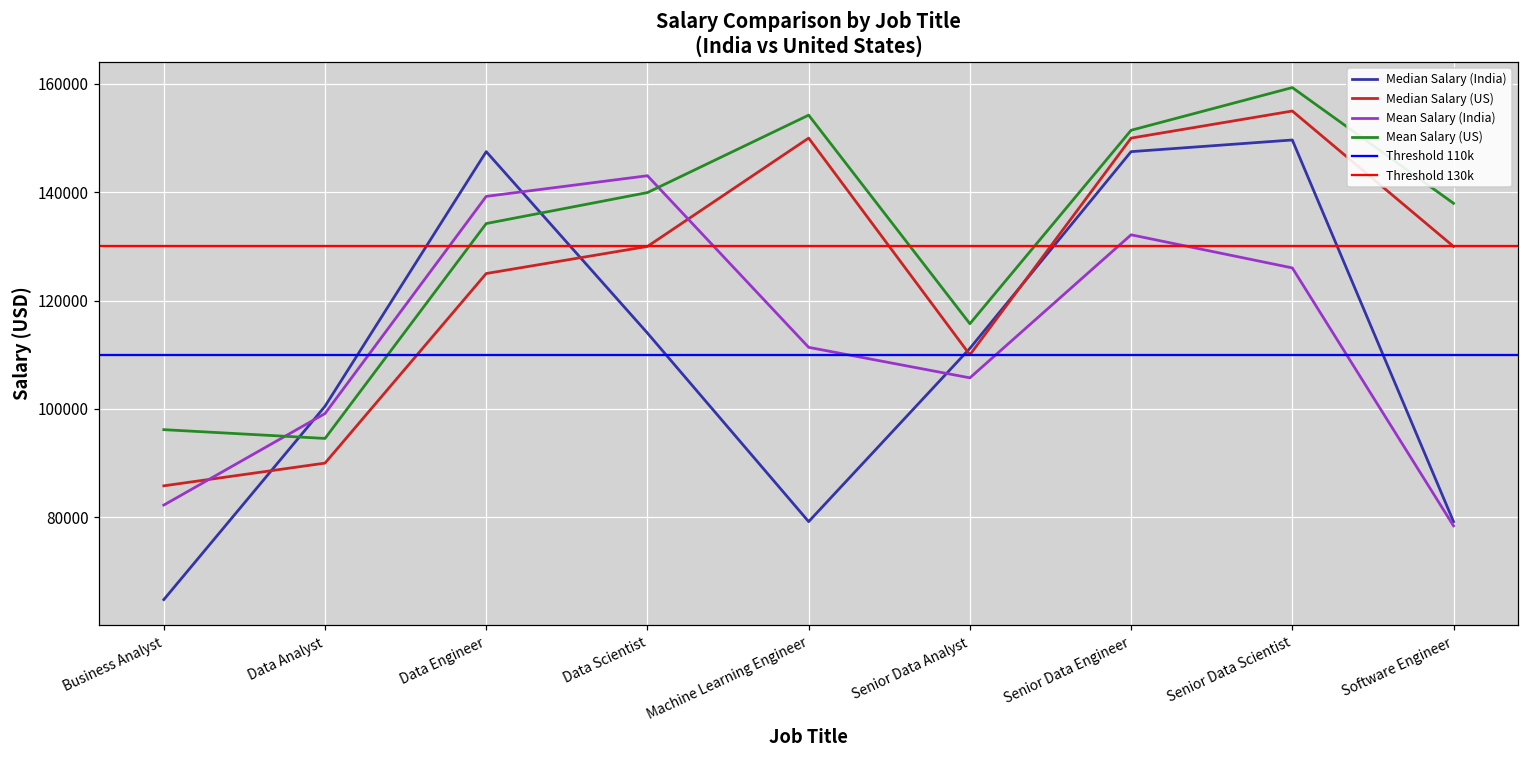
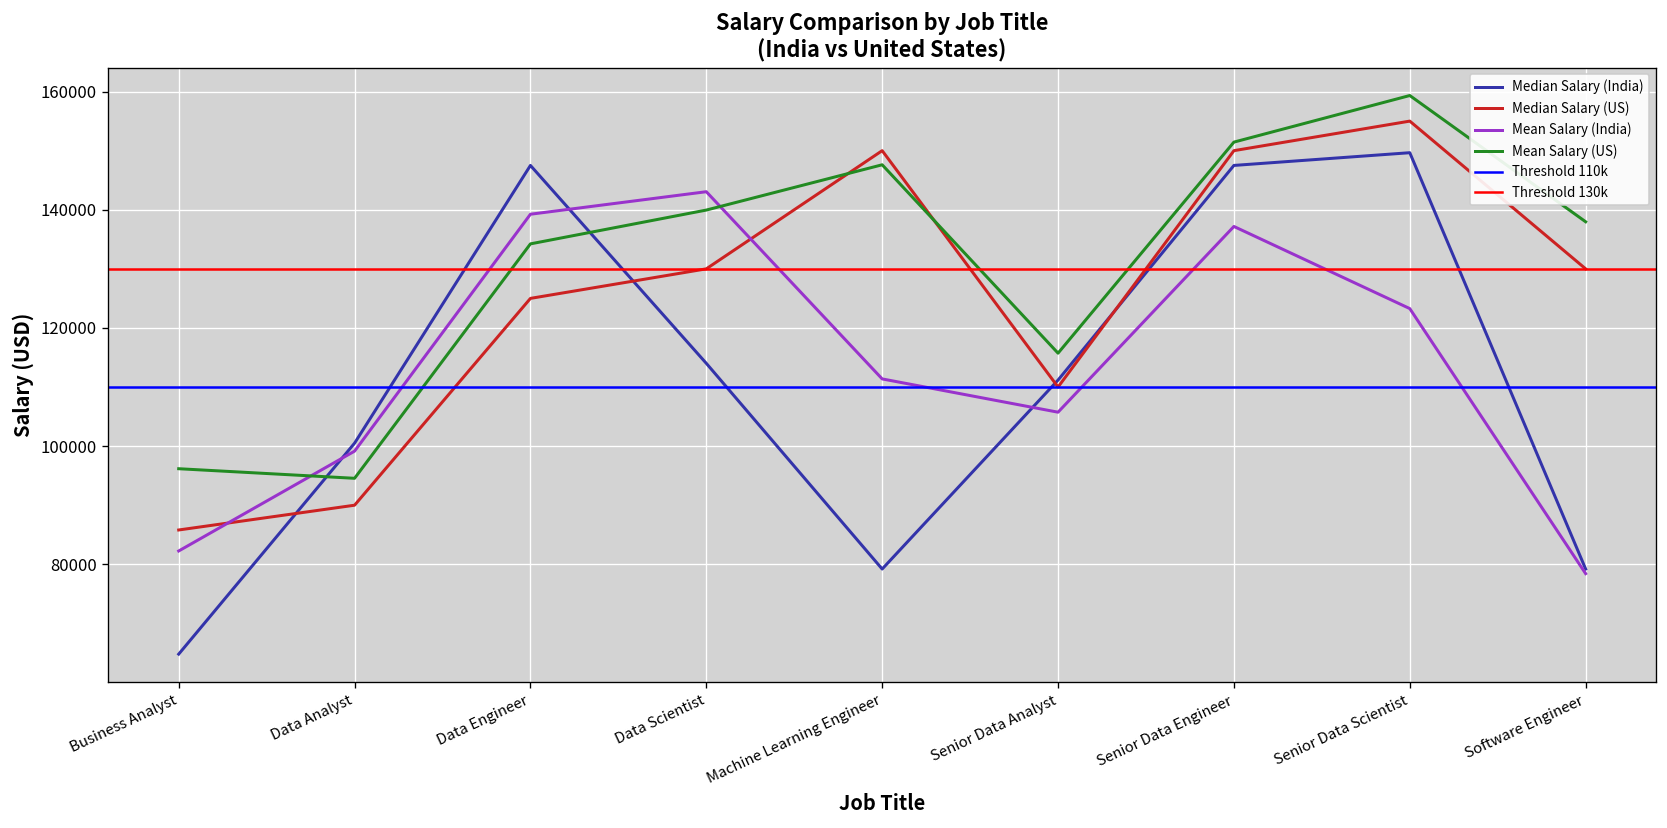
  {
    "Median Salary (India)": {
      "Business Analyst": 65000,
      "Data Analyst": 101000,
      "Data Engineer": 148000,
      "Data Scientist": 114000,
      "Machine Learning Engineer": 79000,
      "Senior Data Analyst": 111000,
      "Senior Data Engineer": 148000,
      "Senior Data Scientist": 150000,
      "Software Engineer": 79000
    },
    "Median Salary (US)": {
      "Business Analyst": 86000,
      "Data Analyst": 90000,
      "Data Engineer": 125000,
      "Data Scientist": 130000,
      "Machine Learning Engineer": 150000,
      "Senior Data Analyst": 110000,
      "Senior Data Engineer": 150000,
      "Senior Data Scientist": 155000,
      "Software Engineer": 130000
    },
    "Mean Salary (India)": {
      "Business Analyst": 82000,
      "Data Analyst": 99000,
      "Data Engineer": 139000,
      "Data Scientist": 143000,
      "Machine Learning Engineer": 111000,
      "Senior Data Analyst": 106000,
-     "Senior Data Engineer": 132000,
-     "Senior Data Scientist": 126000,
+     "Senior Data Engineer": 137000,
+     "Senior Data Scientist": 123000,
      "Software Engineer": 78000
    },
    "Mean Salary (US)": {
      "Business Analyst": 96000,
      "Data Analyst": 95000,
      "Data Engineer": 134000,
      "Data Scientist": 140000,
-     "Machine Learning Engineer": 154000,
+     "Machine Learning Engineer": 148000,
      "Senior Data Analyst": 116000,
      "Senior Data Engineer": 151000,
      "Senior Data Scientist": 159000,
      "Software Engineer": 138000
    }
  }
